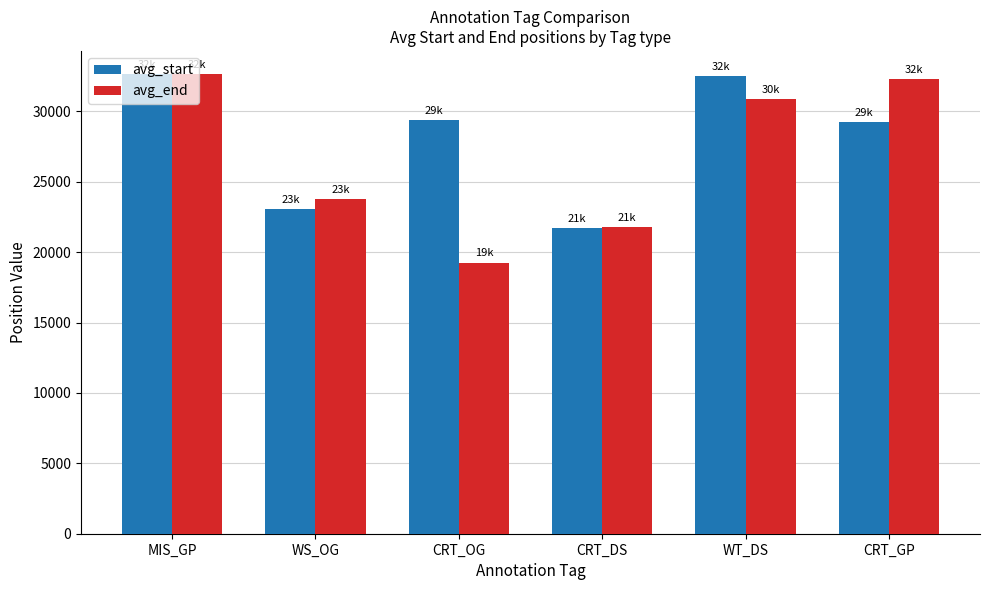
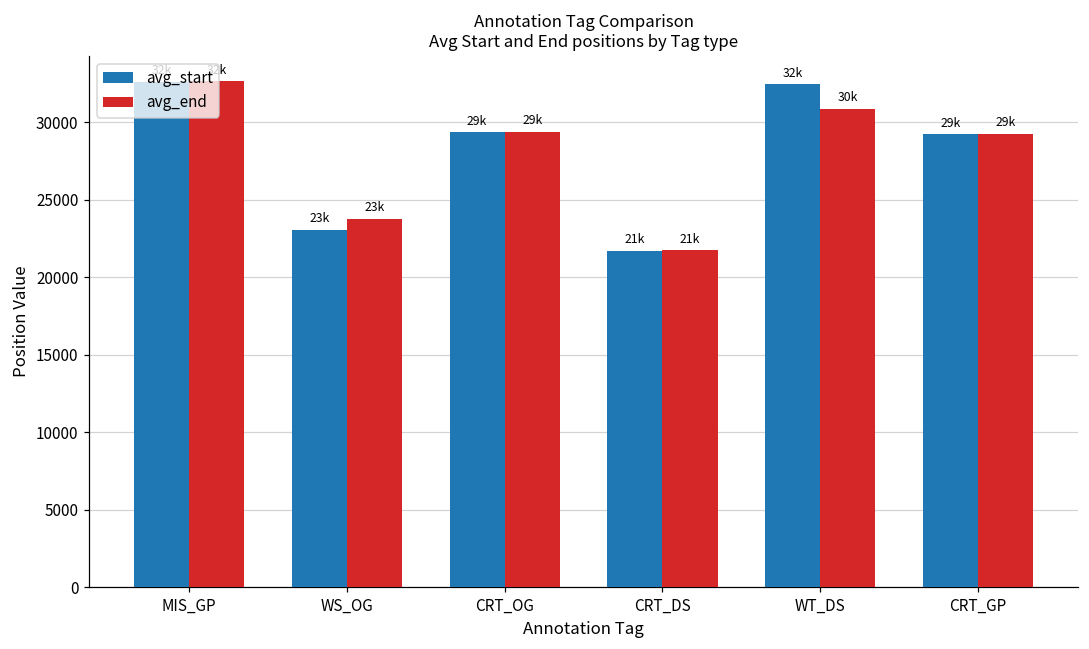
  {
    "avg_start": {
      "WS_OG": "23k",
      "CRT_OG": "29k",
      "WT_DS": "32k",
      "CRT_GP": "29k"
    },
    "avg_end": {
-     "CRT_OG": "19k",
-     "CRT_GP": "32k"
+     "CRT_OG": "29k",
+     "CRT_GP": "29k"
    }
  }
